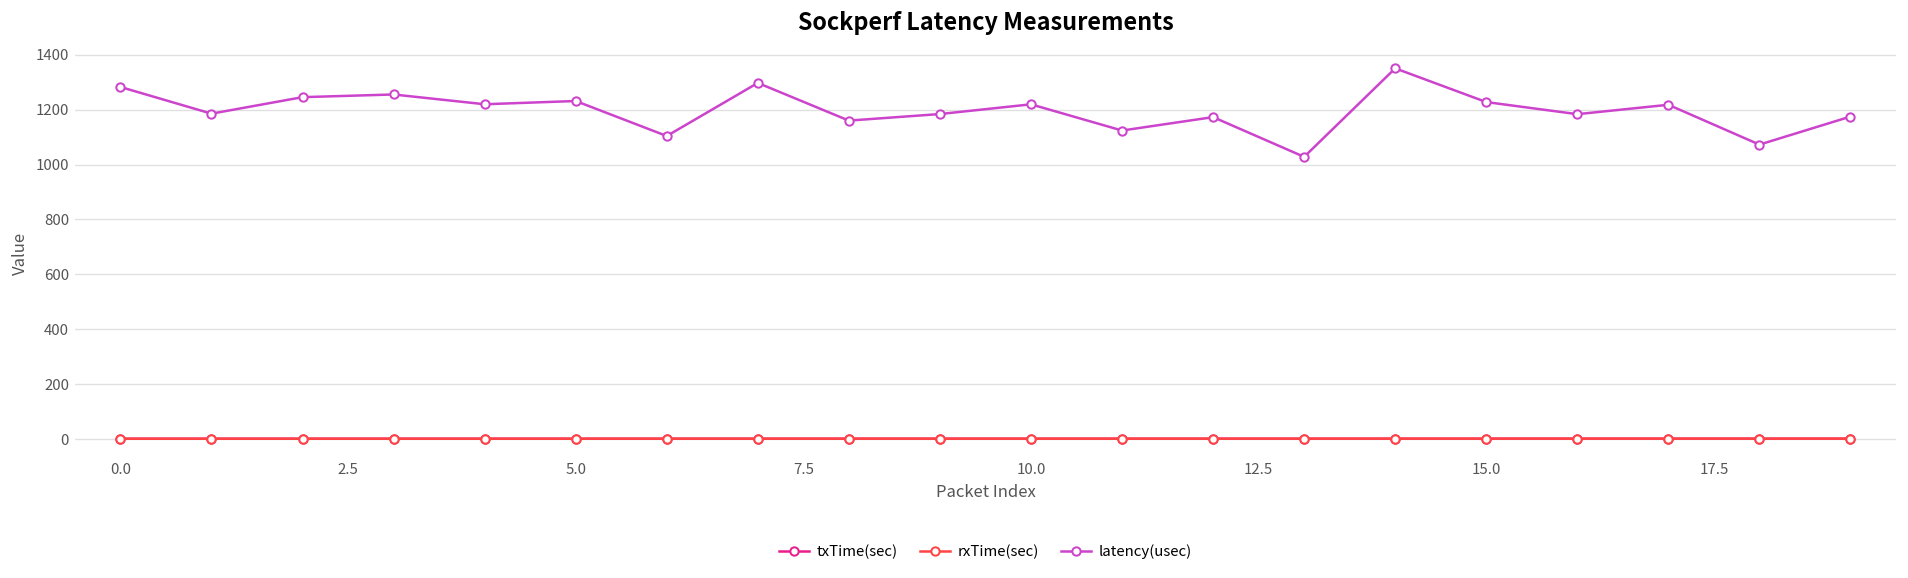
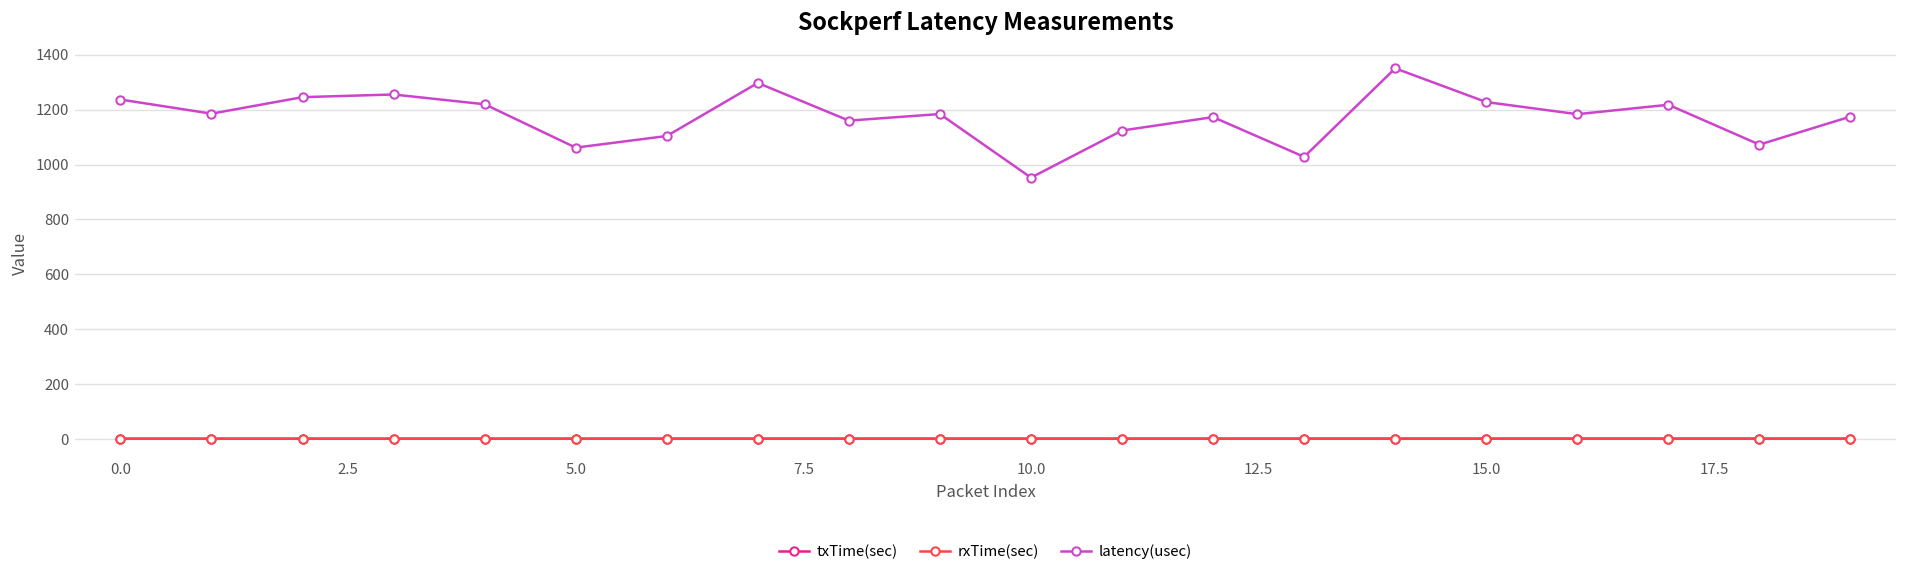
  {
    "rxTime(sec)": {
      "0.0": 0,
      "5.0": 0,
      "10.0": 0,
      "15.0": 0
    },
    "latency(usec)": {
-     "0.0": 1280,
-     "5.0": 1230,
-     "10.0": 1220,
+     "0.0": 1240,
+     "5.0": 1060,
+     "10.0": 950,
      "15.0": 1230
    }
  }
